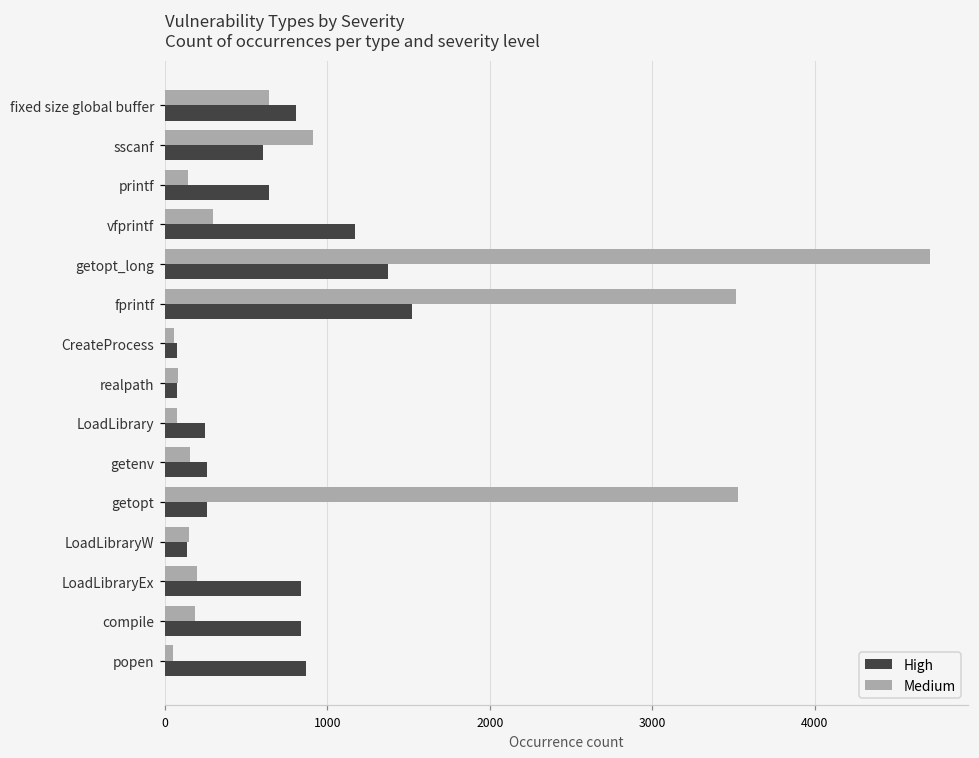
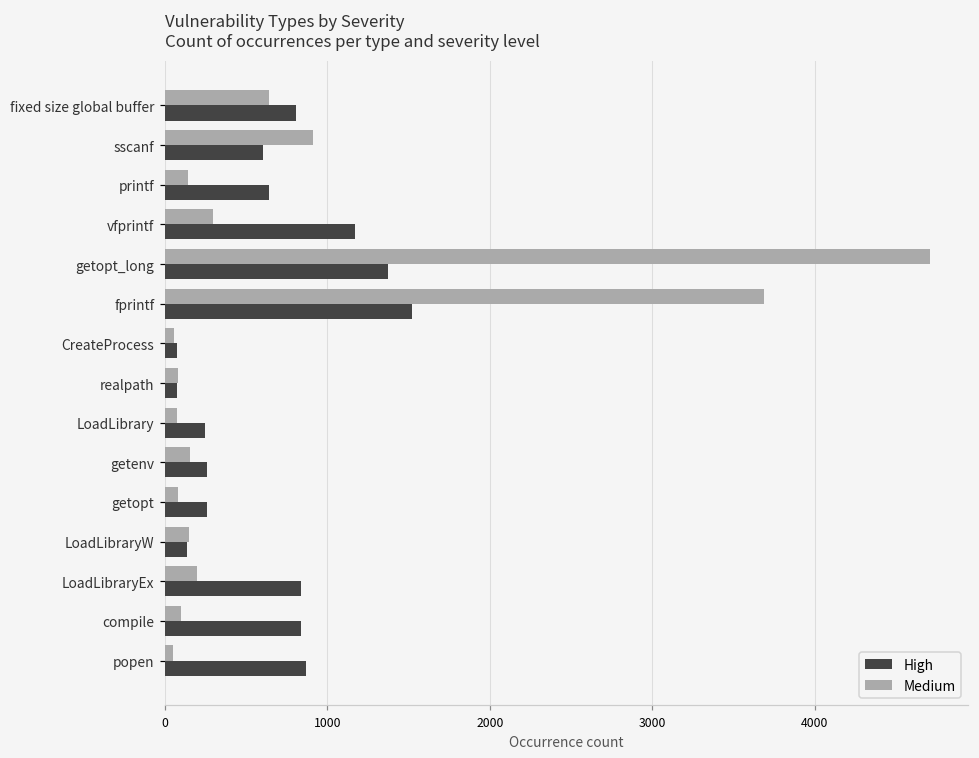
  {
    "High": {
      "fixed size global buffer": 810,
      "sscanf": 610,
      "printf": 640,
      "vfprintf": 1170,
      "getopt_long": 1370,
      "fprintf": 1520,
      "CreateProcess": 70,
      "realpath": 70,
      "LoadLibrary": 250,
      "getenv": 260,
      "getopt": 260,
      "LoadLibraryW": 140,
      "LoadLibraryEx": 840,
      "compile": 840,
      "popen": 870
    },
    "Medium": {
      "fixed size global buffer": 640,
      "sscanf": 910,
      "printf": 140,
      "vfprintf": 290,
      "getopt_long": 4710,
-     "fprintf": 3520,
+     "fprintf": 3690,
      "CreateProcess": 60,
      "realpath": 80,
      "LoadLibrary": 70,
      "getenv": 160,
-     "getopt": 3530,
+     "getopt": 80,
      "LoadLibraryW": 150,
      "LoadLibraryEx": 200,
-     "compile": 180,
+     "compile": 100,
      "popen": 50
    }
  }
